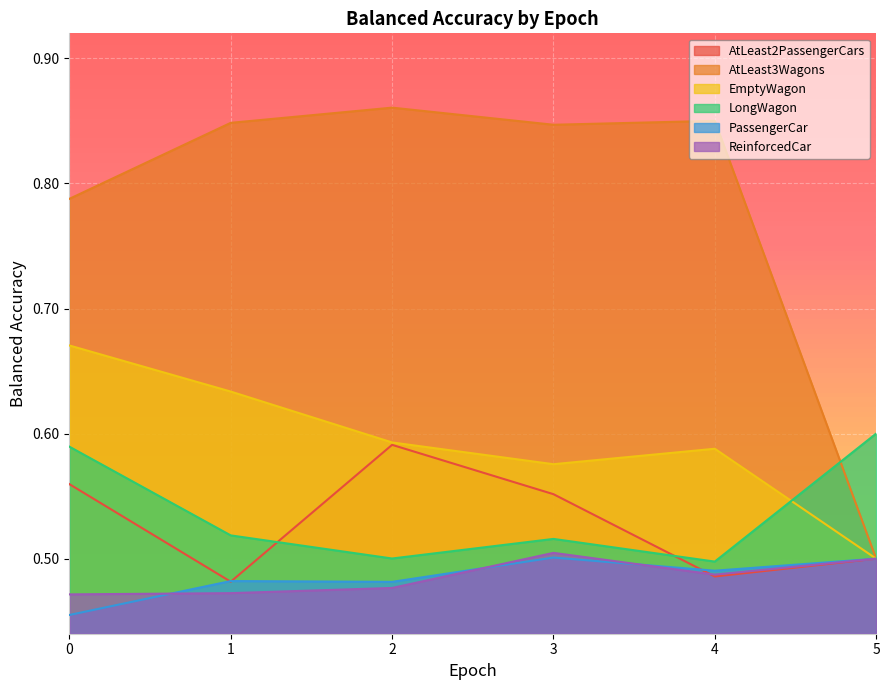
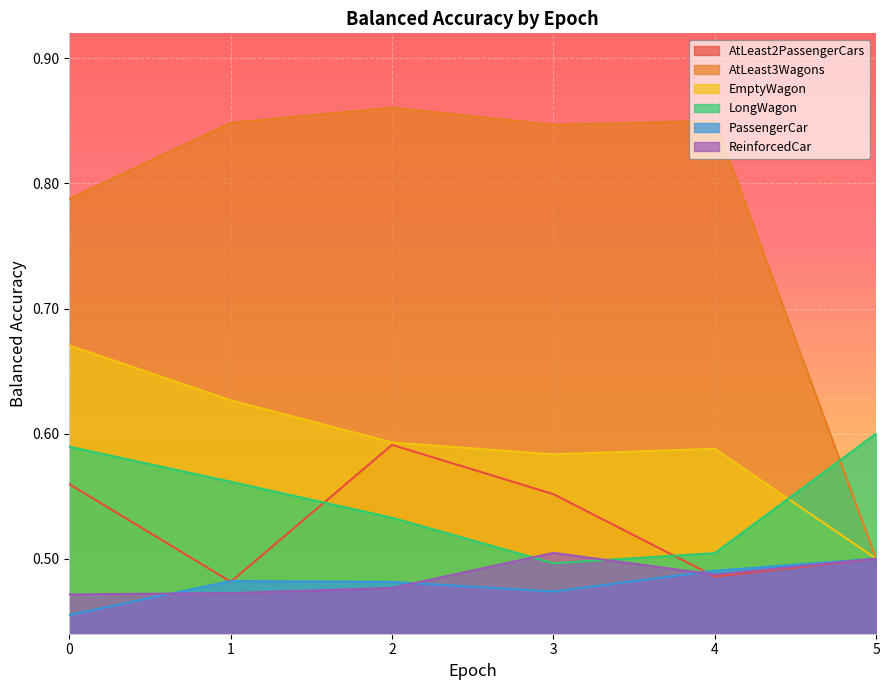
  {
    "EmptyWagon": {
      "0": 0.670,
-     "1": 0.634,
-     "3": 0.576,
+     "1": 0.627,
+     "3": 0.583,
      "4": 0.588
    },
    "LongWagon": {
      "0": 0.590,
-     "1": 0.519,
-     "2": 0.500,
-     "3": 0.516,
-     "4": 0.498,
+     "1": 0.562,
+     "2": 0.533,
+     "3": 0.496,
+     "4": 0.504,
      "5": 0.600
    },
    "PassengerCar": {
      "0": 0.455,
      "2": 0.481,
-     "3": 0.501,
+     "3": 0.474,
      "4": 0.490
    },
    "ReinforcedCar": {
      "0": 0.471,
      "1": 0.472,
      "2": 0.477,
      "3": 0.505
    }
  }
